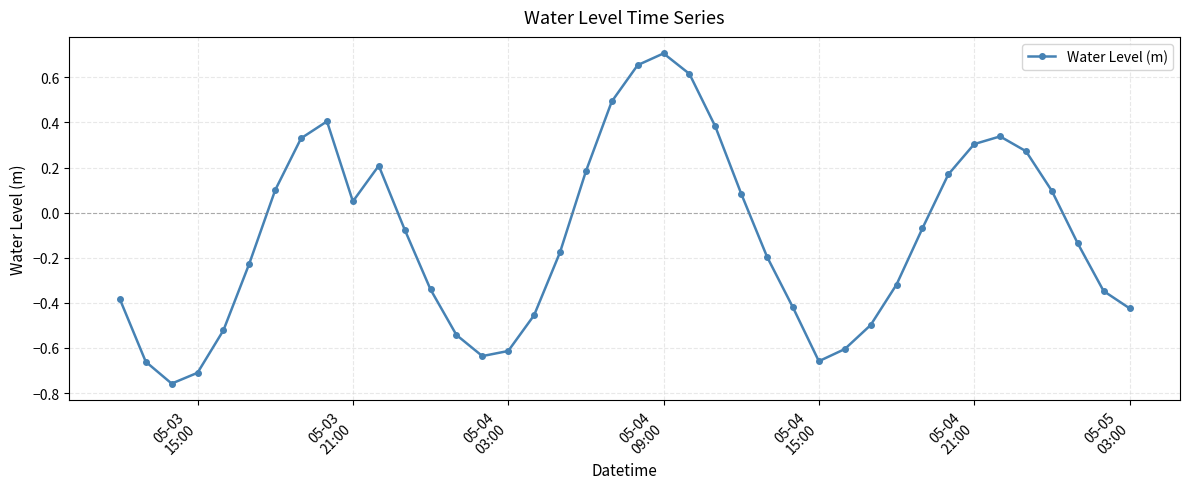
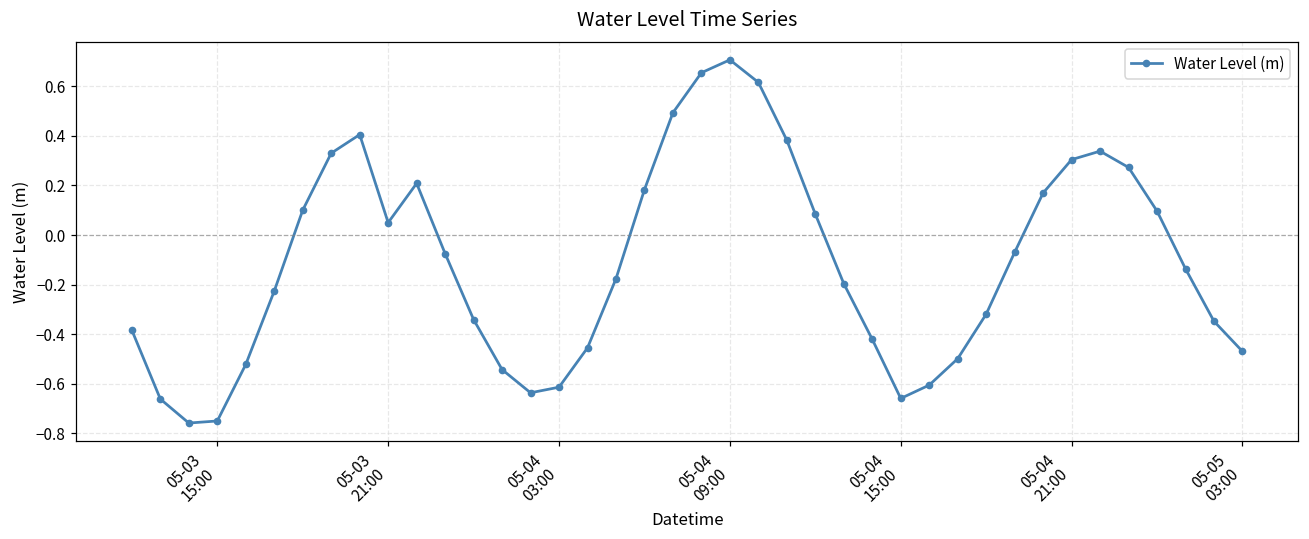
  {
-   "05-03 15:00": -0.71,
+   "05-03 15:00": -0.75,
    "05-03 21:00": 0.05,
    "05-04 03:00": -0.61,
    "05-04 09:00": 0.71,
    "05-04 15:00": -0.66,
    "05-04 21:00": 0.30,
-   "05-05 03:00": -0.42
+   "05-05 03:00": -0.47
  }
